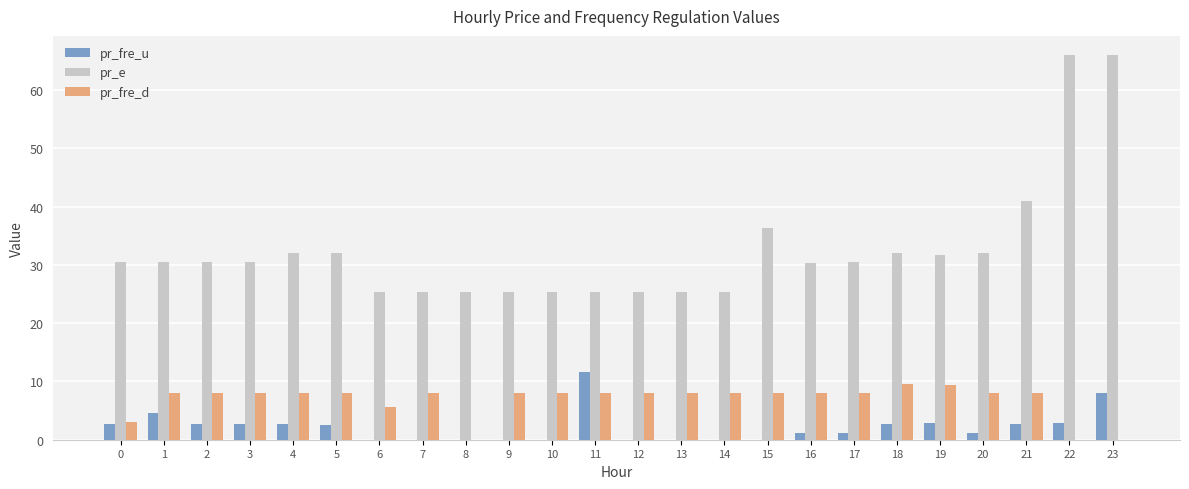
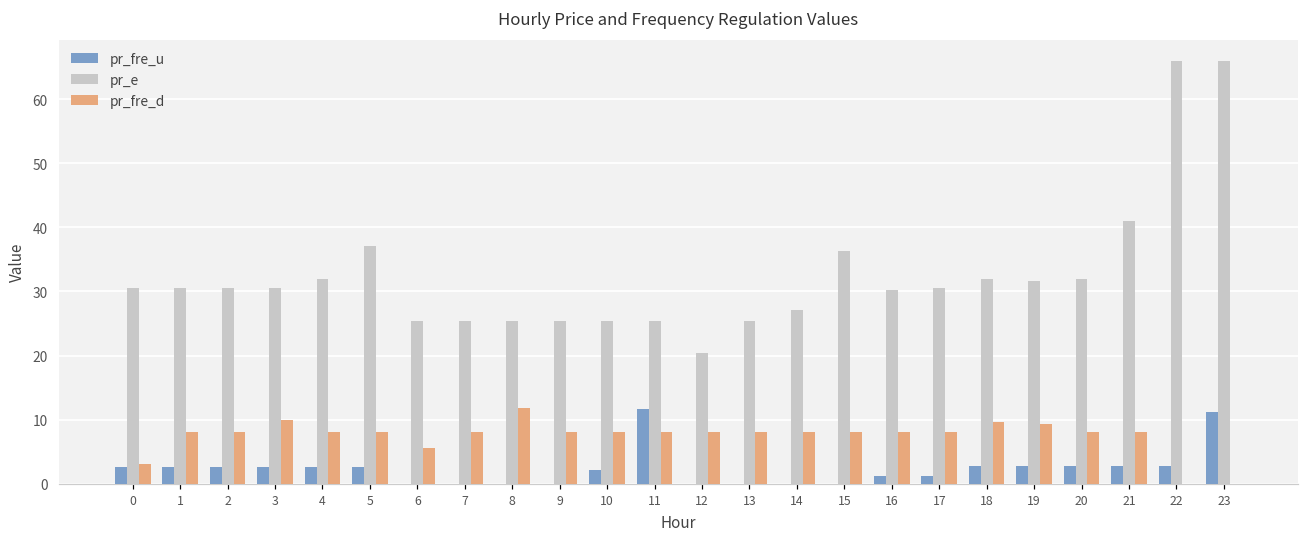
  {
    "pr_fre_u": {
      "0": 3,
-     "1": 5,
+     "1": 3,
      "2": 3,
      "3": 3,
      "4": 3,
      "5": 3,
-     "10": 0,
+     "10": 2,
      "11": 12,
      "16": 1,
      "17": 1,
      "18": 3,
      "19": 3,
-     "20": 1,
+     "20": 3,
      "21": 3,
      "22": 3,
-     "23": 8
+     "23": 11
    },
    "pr_e": {
      "0": 30,
      "1": 30,
      "2": 30,
      "3": 30,
      "4": 32,
-     "5": 32,
+     "5": 37,
      "6": 25,
      "7": 25,
      "8": 25,
      "9": 25,
      "10": 25,
      "11": 25,
-     "12": 25,
+     "12": 20,
      "13": 25,
-     "14": 25,
+     "14": 27,
      "15": 36,
      "16": 30,
      "17": 31,
      "18": 32,
      "19": 32,
      "20": 32,
      "21": 41,
      "22": 66,
      "23": 66
    },
    "pr_fre_d": {
      "0": 3,
      "1": 8,
      "2": 8,
-     "3": 8,
+     "3": 10,
      "4": 8,
      "5": 8,
      "6": 6,
      "7": 8,
-     "8": 0,
+     "8": 12,
      "9": 8,
      "10": 8,
      "11": 8,
      "12": 8,
      "13": 8,
      "14": 8,
      "15": 8,
      "16": 8,
      "17": 8,
      "18": 10,
      "19": 9,
      "20": 8,
      "21": 8
    }
  }
